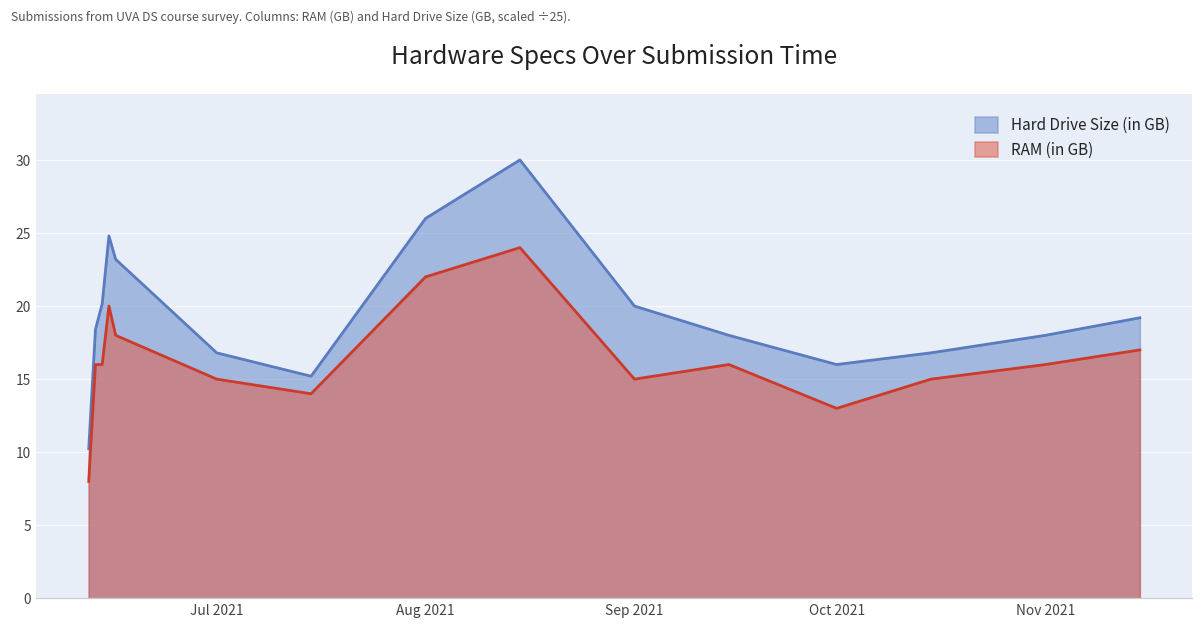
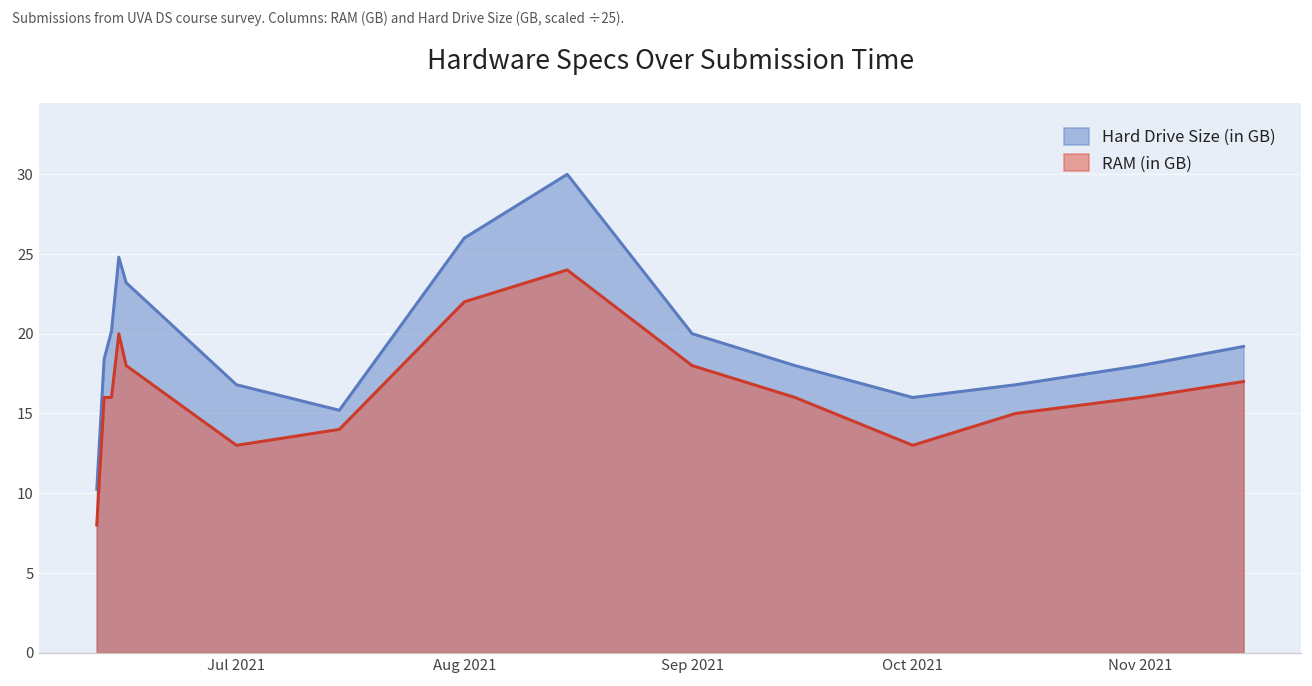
  {
    "Hard Drive Size (in GB)": {
      "Jul 2021": 16.8,
      "Aug 2021": 26,
      "Sep 2021": 20,
      "Oct 2021": 16,
      "Nov 2021": 18
    },
    "RAM (in GB)": {
-     "Jul 2021": 15,
+     "Jul 2021": 13,
      "Aug 2021": 22,
-     "Sep 2021": 15,
+     "Sep 2021": 18,
      "Oct 2021": 13,
      "Nov 2021": 16
    }
  }
